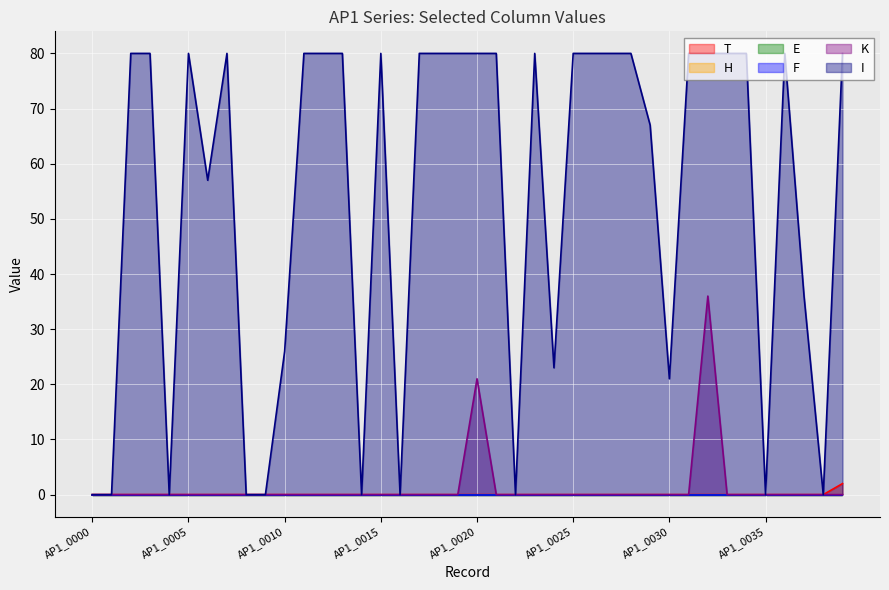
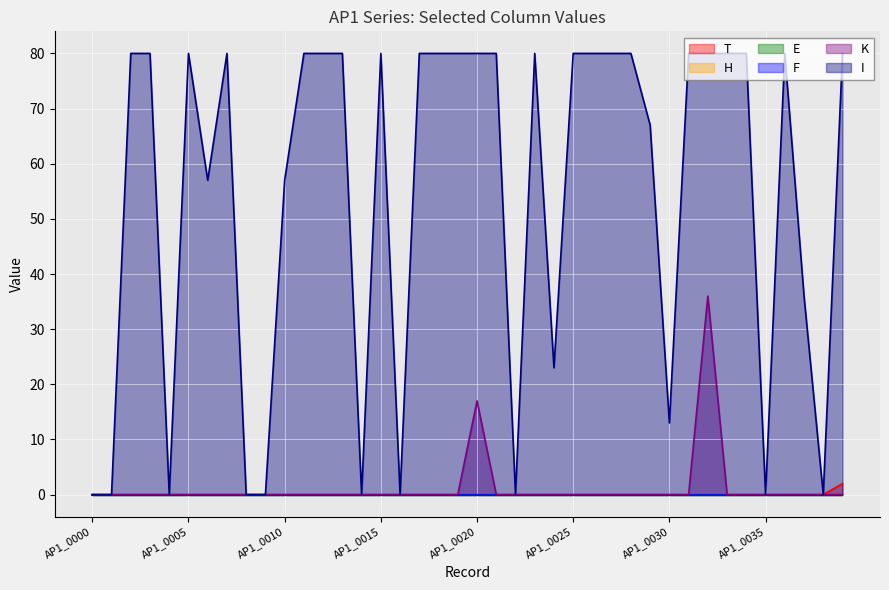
  {
    "K": {
-     "AP1_0020": 21
+     "AP1_0020": 17
    },
    "I": {
      "AP1_0005": 80,
-     "AP1_0010": 26,
+     "AP1_0010": 57,
      "AP1_0015": 80,
      "AP1_0020": 80,
      "AP1_0025": 80,
-     "AP1_0030": 21
+     "AP1_0030": 13
    }
  }
